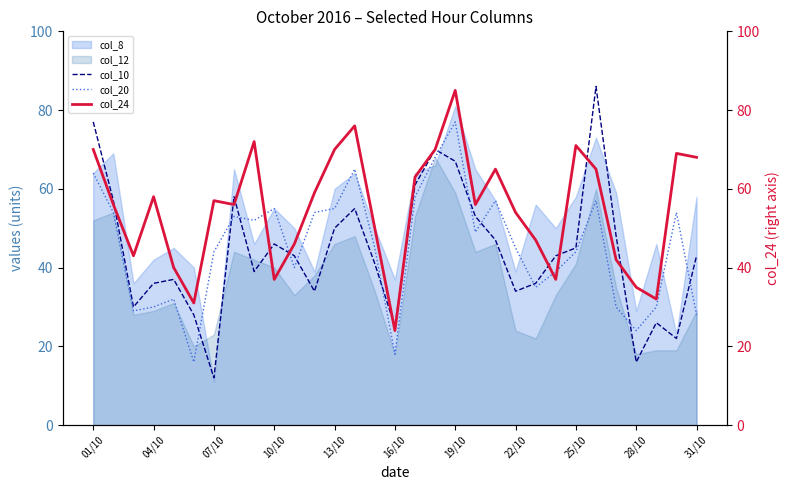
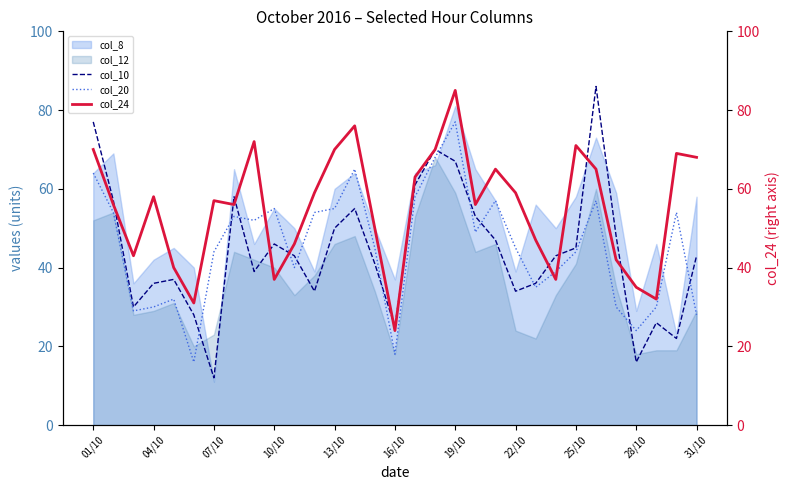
  {
    "col_10": {
      "01/10": 77,
      "04/10": 36,
      "07/10": 12,
      "10/10": 46,
      "13/10": 50,
      "16/10": 25,
      "19/10": 67,
      "22/10": 34,
      "25/10": 45,
      "28/10": 16,
      "31/10": 43
    },
    "col_24": {
      "01/10": 70,
      "04/10": 58,
      "07/10": 57,
      "10/10": 37,
      "13/10": 70,
      "16/10": 24,
      "19/10": 85,
-     "22/10": 54,
+     "22/10": 59,
      "25/10": 71,
      "28/10": 35,
      "31/10": 68
    }
  }
